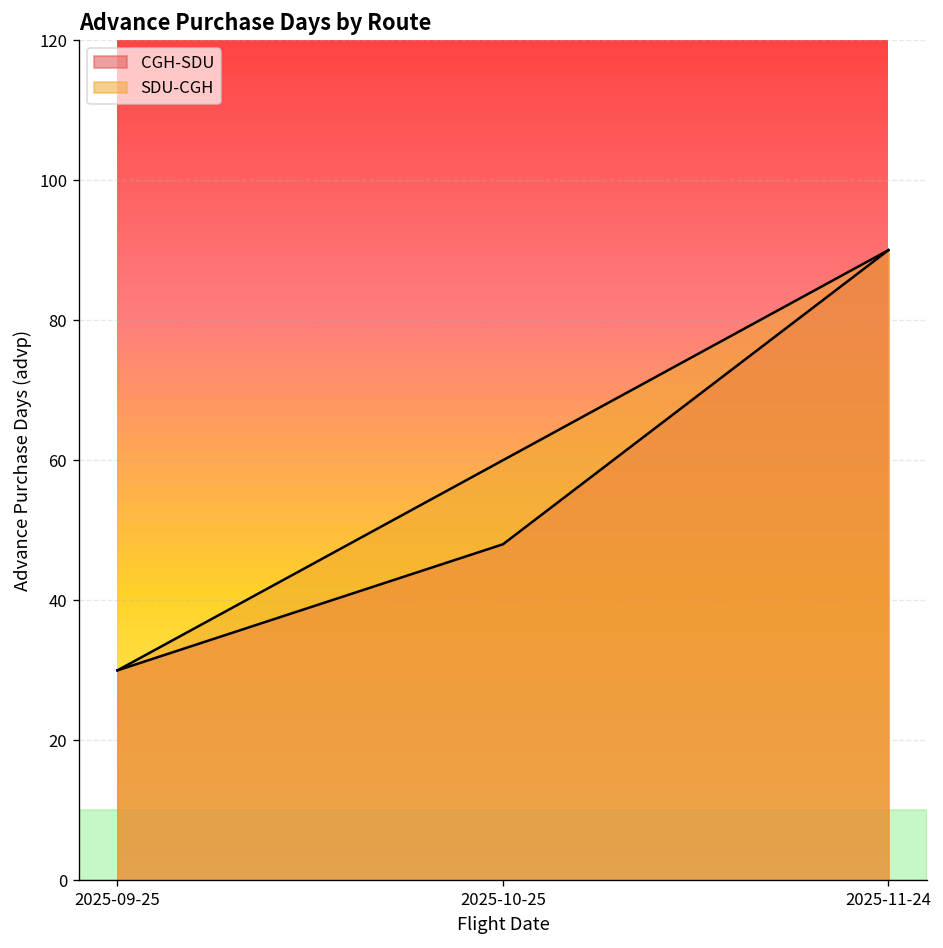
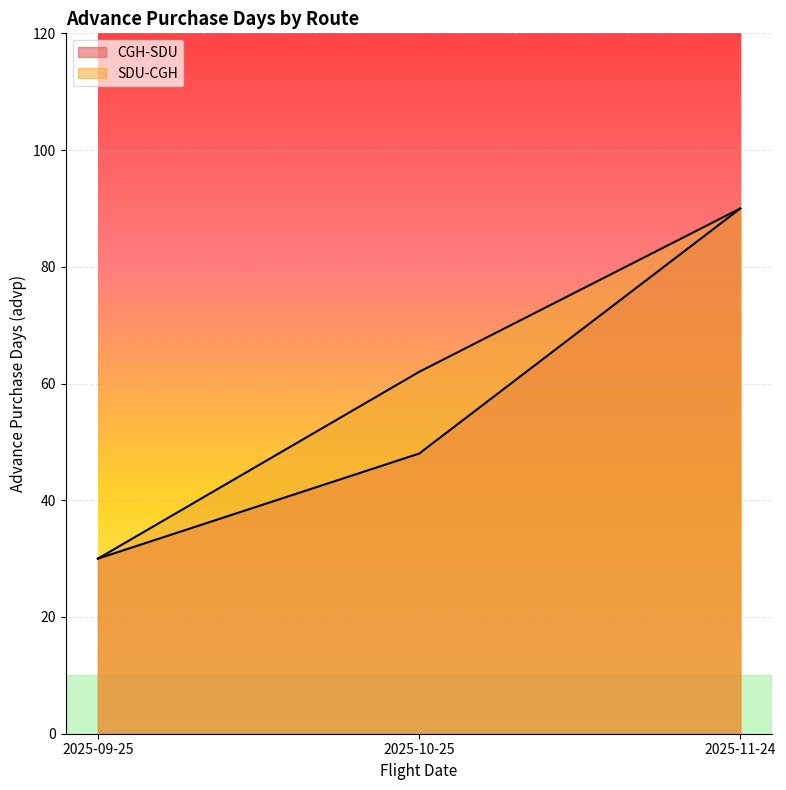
  {
    "CGH-SDU": {
      "2025-10-25": 48
    },
    "SDU-CGH": {
-     "2025-10-25": 60
+     "2025-10-25": 62
    }
  }
